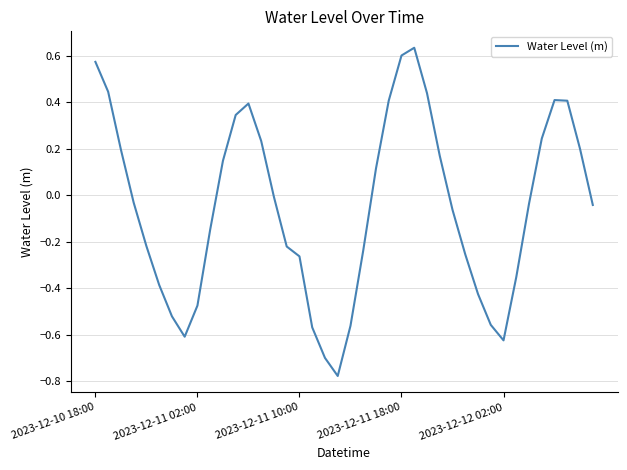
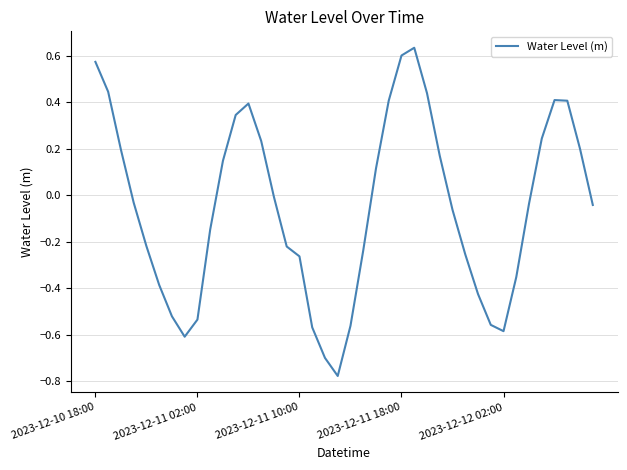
  {
    "2023-12-10 18:00": 0.57,
-   "2023-12-11 02:00": -0.47,
+   "2023-12-11 02:00": -0.53,
    "2023-12-11 10:00": -0.26,
    "2023-12-11 18:00": 0.60,
-   "2023-12-12 02:00": -0.62
+   "2023-12-12 02:00": -0.58
  }
